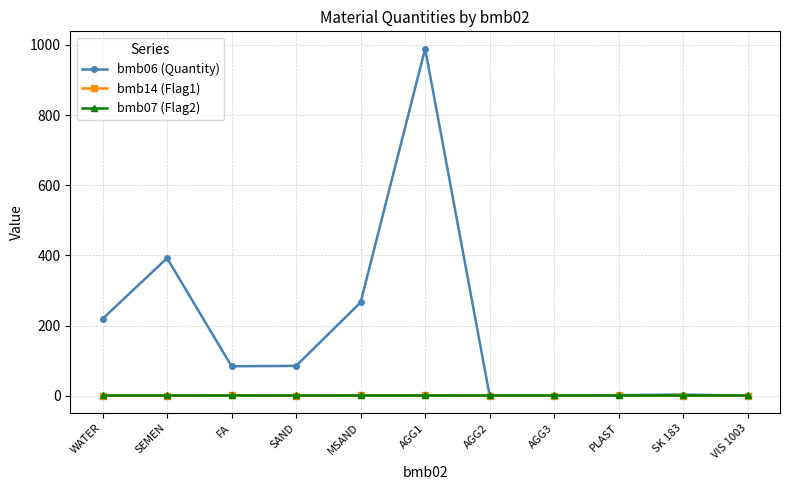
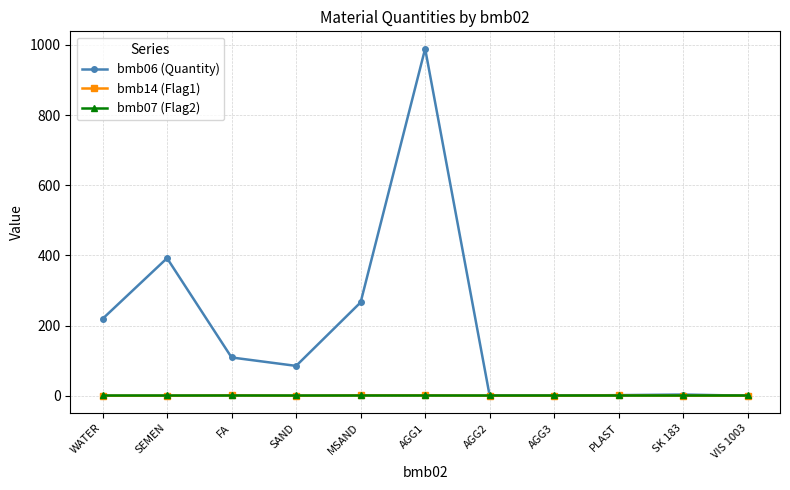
  {
    "bmb06 (Quantity)": {
      "WATER": 220,
      "SEMEN": 390,
-     "FA": 80,
+     "FA": 110,
      "SAND": 90,
      "MSAND": 270,
      "AGG1": 990
    }
  }
